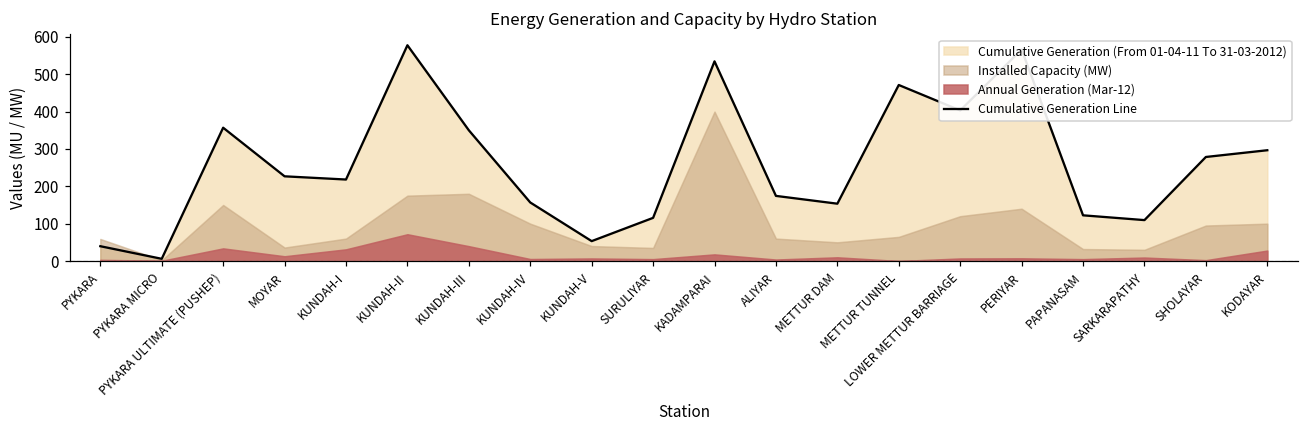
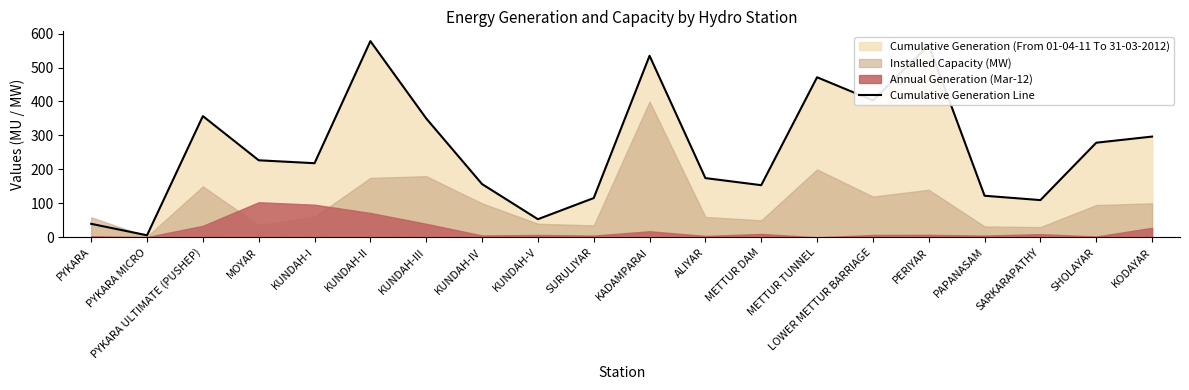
  {
    "Cumulative Generation (From 01-04-11 To 31-03-2012)": {
      "PYKARA": 40,
      "PYKARA ULTIMATE (PUSHEP)": 360,
      "MOYAR": 230,
      "KUNDAH-I": 220,
      "KUNDAH-II": 580,
      "KUNDAH-III": 350,
      "KUNDAH-IV": 160,
      "KUNDAH-V": 50,
      "SURULIYAR": 120,
      "KADAMPARAI": 530,
      "ALIYAR": 170,
      "METTUR DAM": 150,
      "METTUR TUNNEL": 470,
      "PAPANASAM": 120,
      "SARKARAPATHY": 110,
      "SHOLAYAR": 280,
      "KODAYAR": 300
    },
    "Installed Capacity (MW)": {
      "PYKARA": 60,
      "PYKARA ULTIMATE (PUSHEP)": 150,
      "MOYAR": 40,
      "KUNDAH-I": 60,
      "KUNDAH-II": 180,
      "KUNDAH-III": 180,
      "KUNDAH-IV": 100,
      "KUNDAH-V": 40,
      "SURULIYAR": 40,
      "KADAMPARAI": 400,
      "ALIYAR": 60,
      "METTUR DAM": 50,
-     "METTUR TUNNEL": 60,
+     "METTUR TUNNEL": 200,
      "LOWER METTUR BARRIAGE": 120,
      "PERIYAR": 140,
      "PAPANASAM": 30,
      "SARKARAPATHY": 30,
      "SHOLAYAR": 100,
      "KODAYAR": 100
    },
    "Annual Generation (Mar-12)": {
      "PYKARA ULTIMATE (PUSHEP)": 30,
-     "MOYAR": 10,
-     "KUNDAH-I": 30,
+     "MOYAR": 100,
+     "KUNDAH-I": 100,
      "KUNDAH-II": 70,
      "KUNDAH-III": 40,
      "KADAMPARAI": 20,
      "METTUR DAM": 10,
      "METTUR TUNNEL": 0,
      "SARKARAPATHY": 10,
      "KODAYAR": 30
    }
  }
